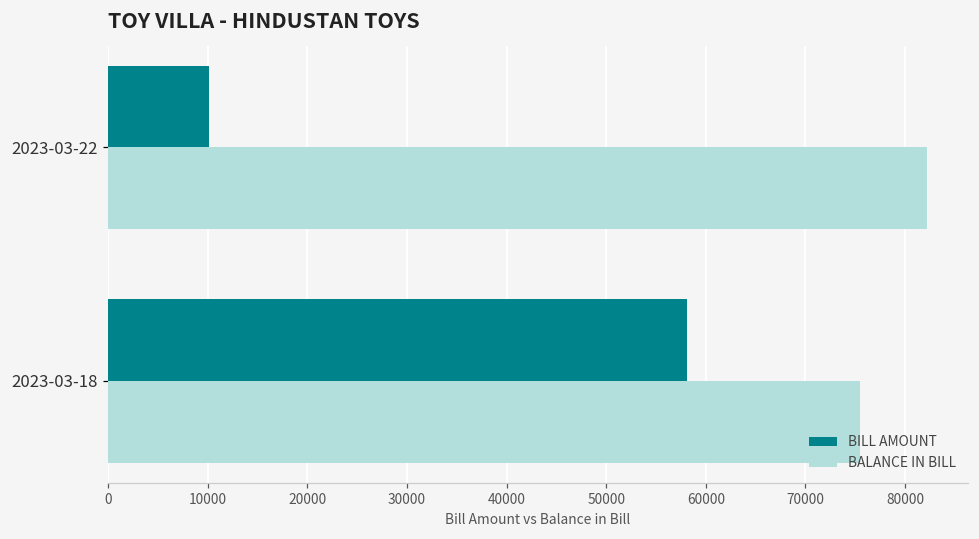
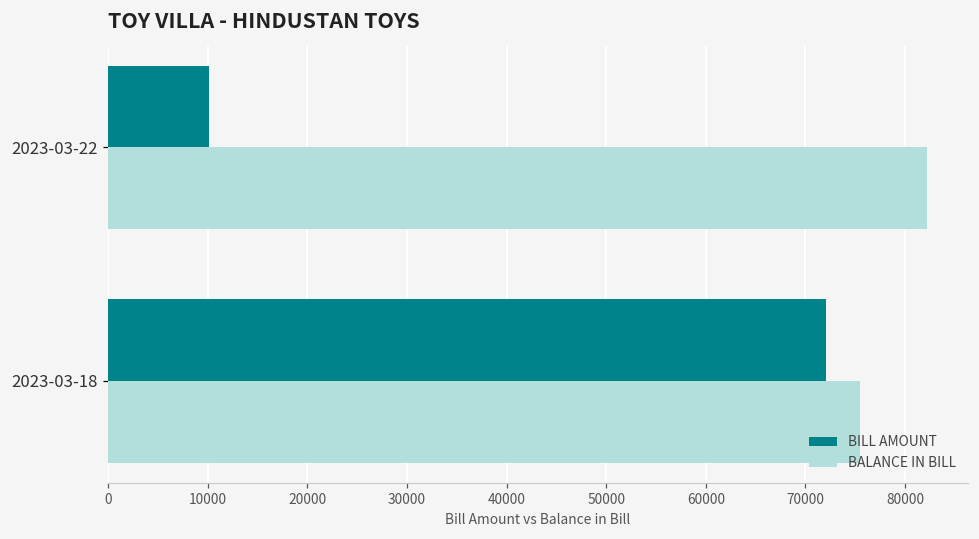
  {
    "BILL AMOUNT": {
      "2023-03-22": 10000,
-     "2023-03-18": 58000
+     "2023-03-18": 72000
    },
    "BALANCE IN BILL": {
      "2023-03-22": 82000,
      "2023-03-18": 75000
    }
  }
